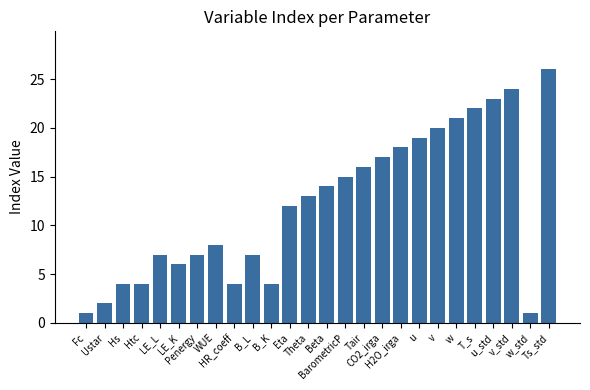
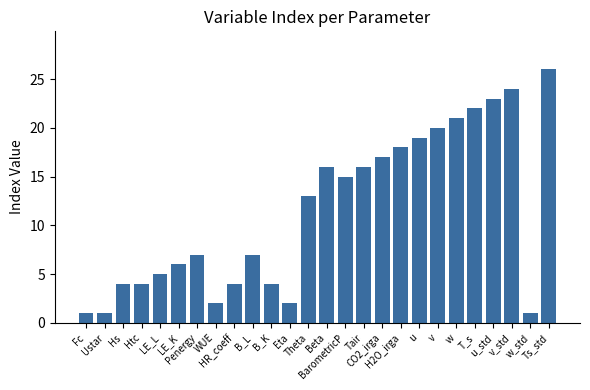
  {
    "Fc": 1,
-   "Ustar": 2,
+   "Ustar": 1,
    "Hs": 4,
    "Htc": 4,
-   "LE_L": 7,
+   "LE_L": 5,
    "LE_K": 6,
    "Penergy": 7,
-   "WUE": 8,
+   "WUE": 2,
    "HR_coeff": 4,
    "B_L": 7,
    "B_K": 4,
-   "Eta": 12,
+   "Eta": 2,
    "Theta": 13,
-   "Beta": 14,
+   "Beta": 16,
    "BarometricP": 15,
    "Tair": 16,
    "CO2_irga": 17,
    "H2O_irga": 18,
    "u": 19,
    "v": 20,
    "w": 21,
    "T_s": 22,
    "u_std": 23,
    "v_std": 24,
    "w_std": 1,
    "Ts_std": 26
  }
